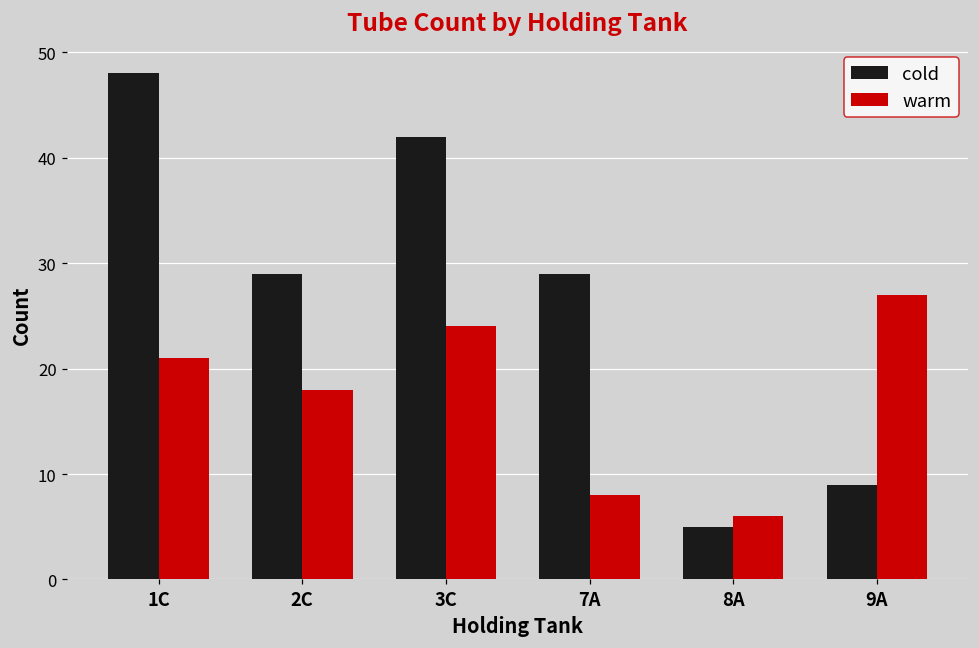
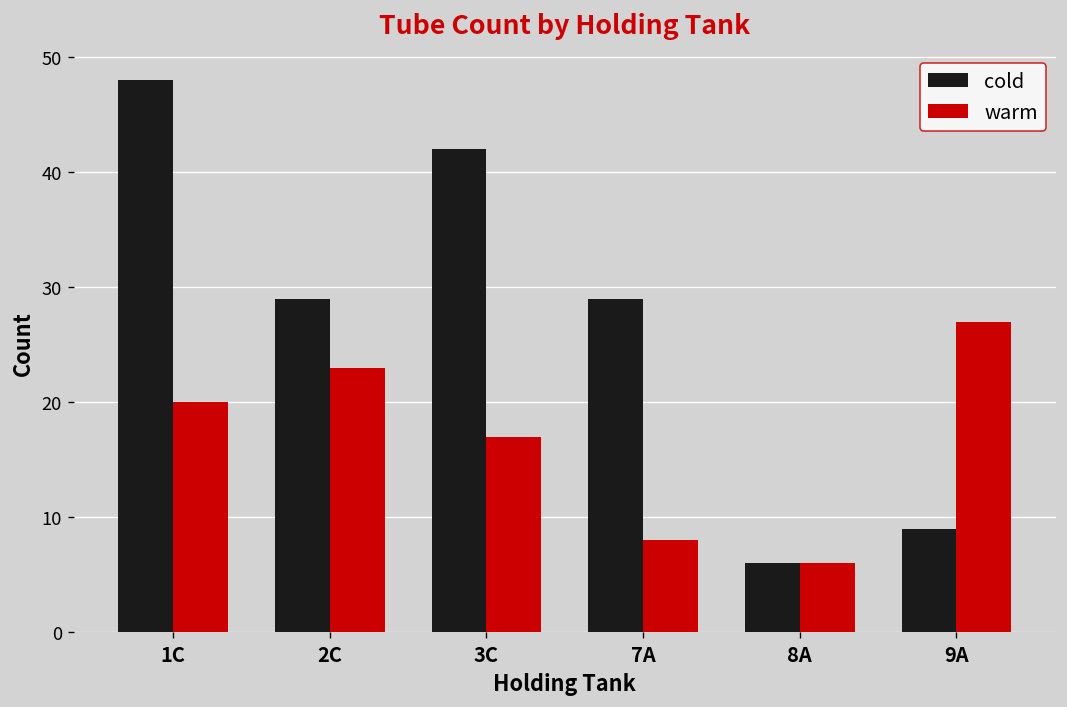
  {
    "cold": {
      "1C": 48,
      "2C": 29,
      "3C": 42,
      "7A": 29,
-     "8A": 5,
+     "8A": 6,
      "9A": 9
    },
    "warm": {
-     "1C": 21,
-     "2C": 18,
-     "3C": 24,
+     "1C": 20,
+     "2C": 23,
+     "3C": 17,
      "7A": 8,
      "8A": 6,
      "9A": 27
    }
  }
